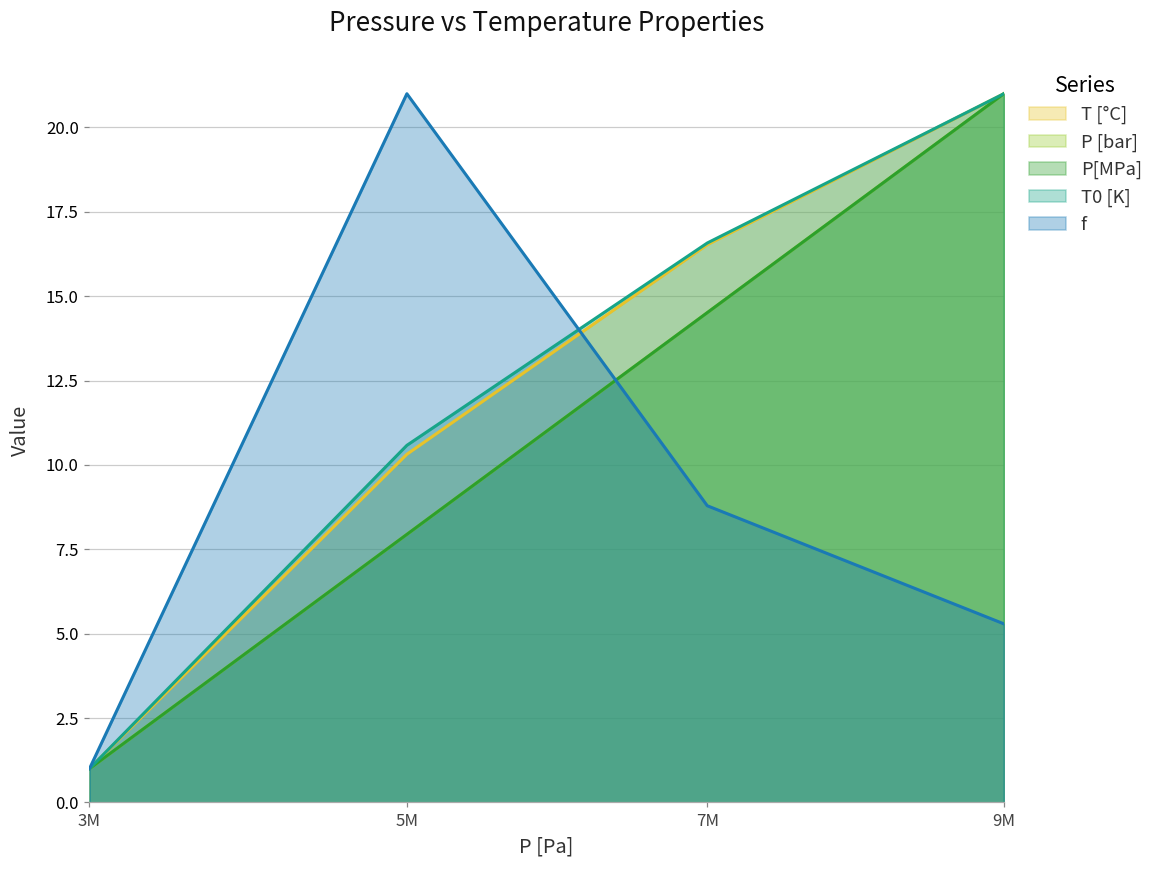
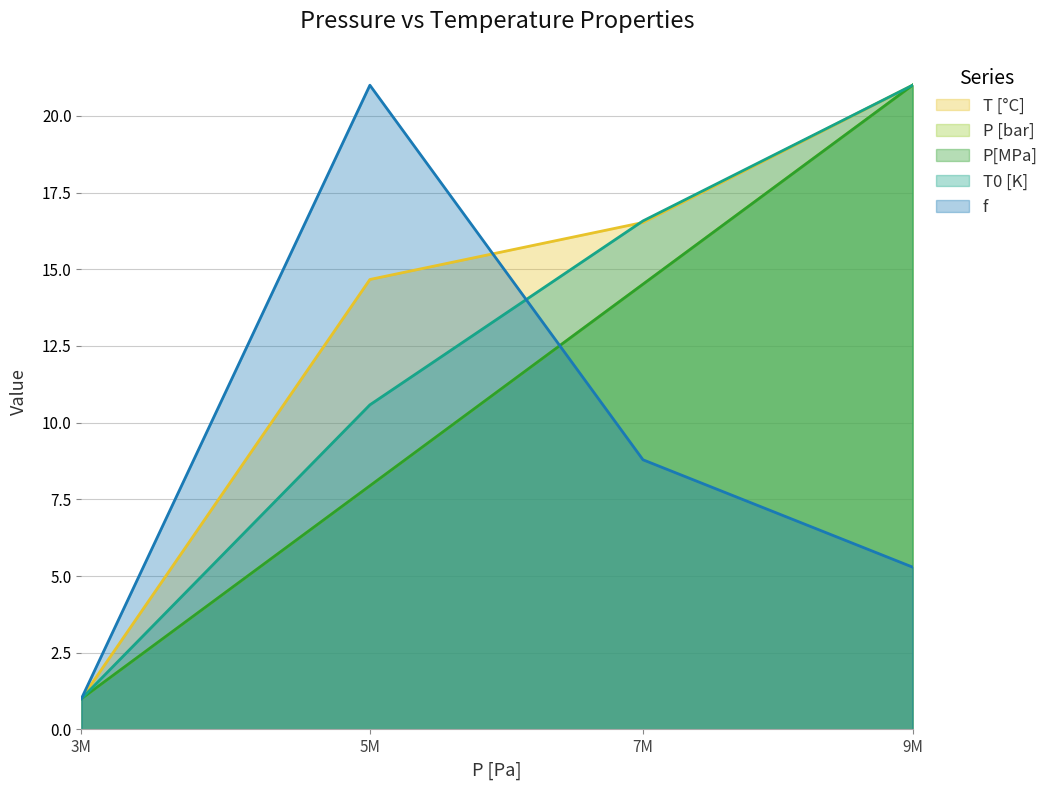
  {
    "T [°C]": {
-     "5M": 10.3
+     "5M": 14.7
    }
  }
